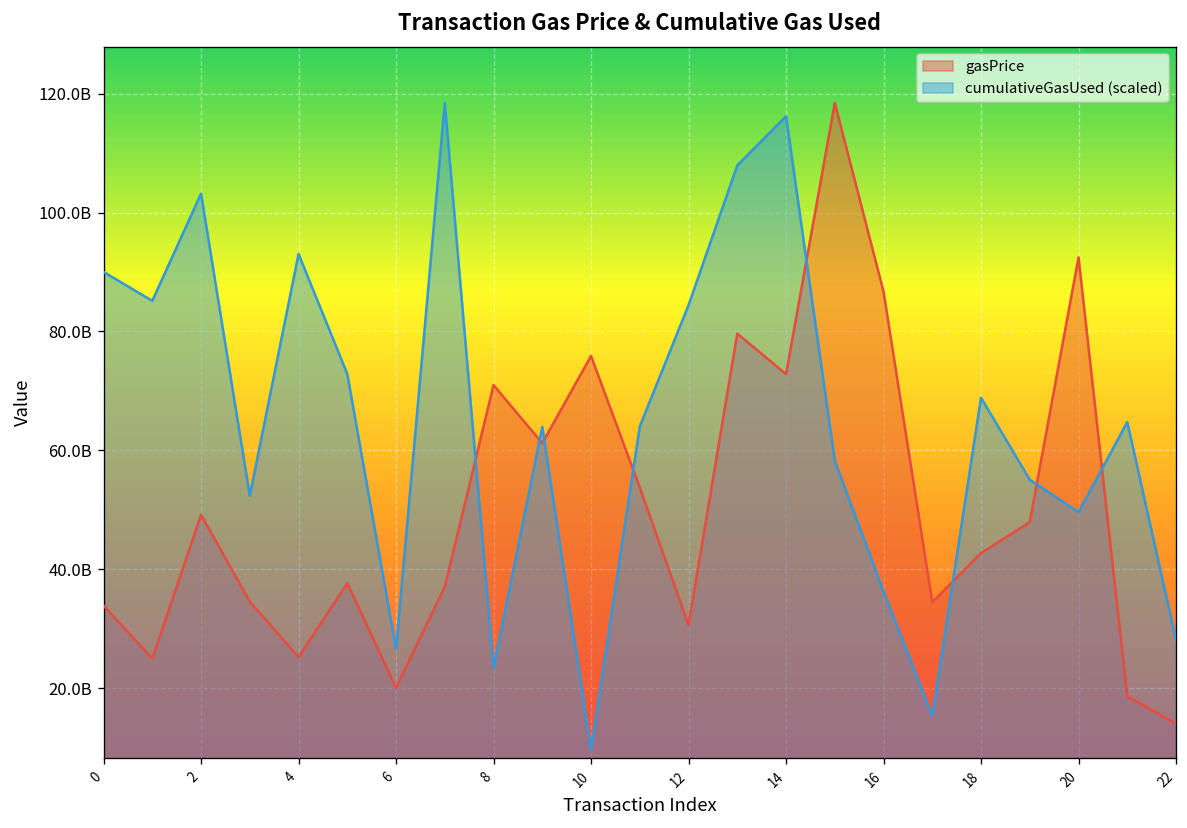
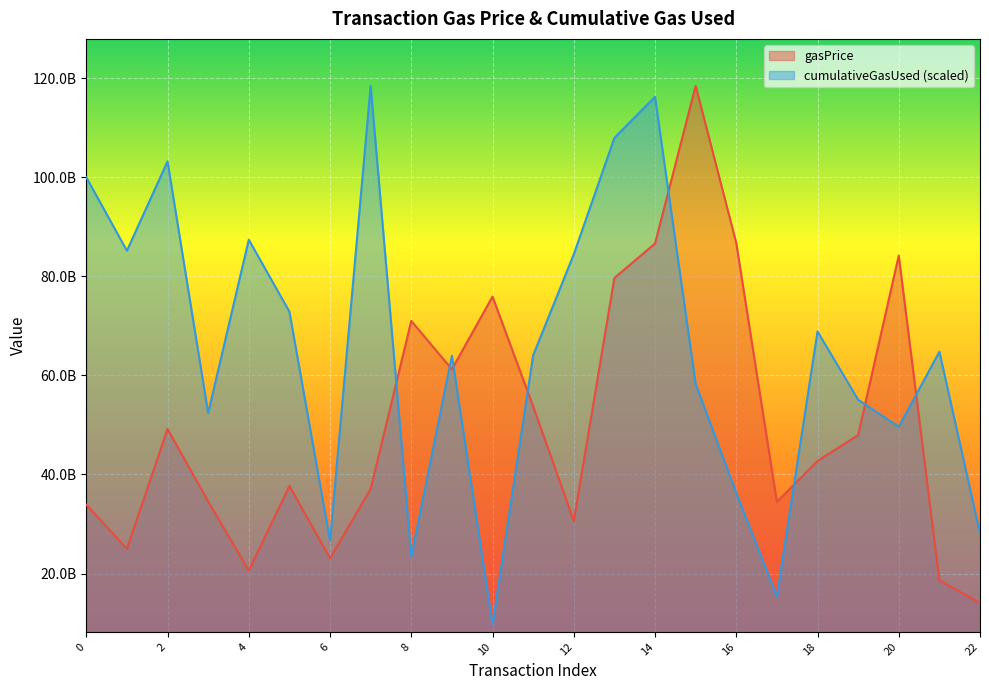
  {
    "gasPrice": {
      "0": 34000000000,
      "2": 49000000000,
-     "4": 25000000000,
-     "6": 20000000000,
+     "4": 21000000000,
+     "6": 23000000000,
      "8": 71000000000,
      "10": 76000000000,
      "12": 31000000000,
-     "14": 73000000000,
+     "14": 87000000000,
      "16": 87000000000,
      "18": 43000000000,
-     "20": 92000000000,
+     "20": 84000000000,
      "22": 14000000000
    },
    "cumulativeGasUsed (scaled)": {
-     "0": 90000000000,
+     "0": 100000000000,
      "2": 103000000000,
-     "4": 93000000000,
+     "4": 87000000000,
      "6": 27000000000,
      "8": 23000000000,
      "10": 10000000000,
      "12": 84000000000,
      "14": 116000000000,
      "16": 36000000000,
      "18": 69000000000,
      "20": 50000000000,
      "22": 28000000000
    }
  }
